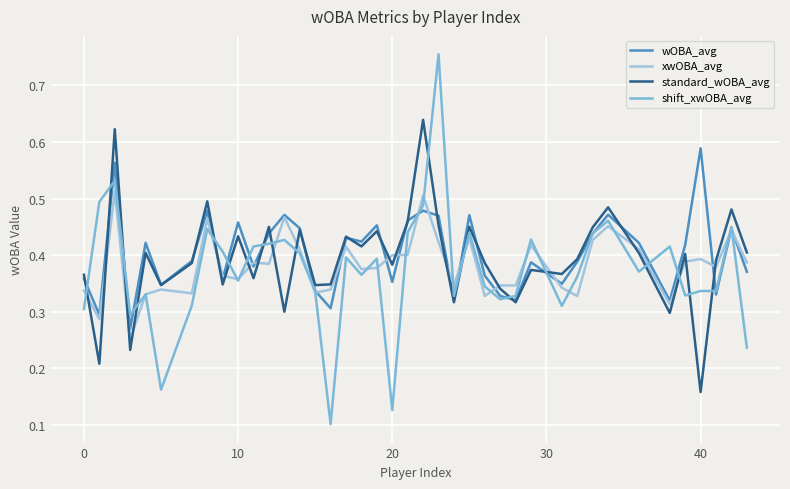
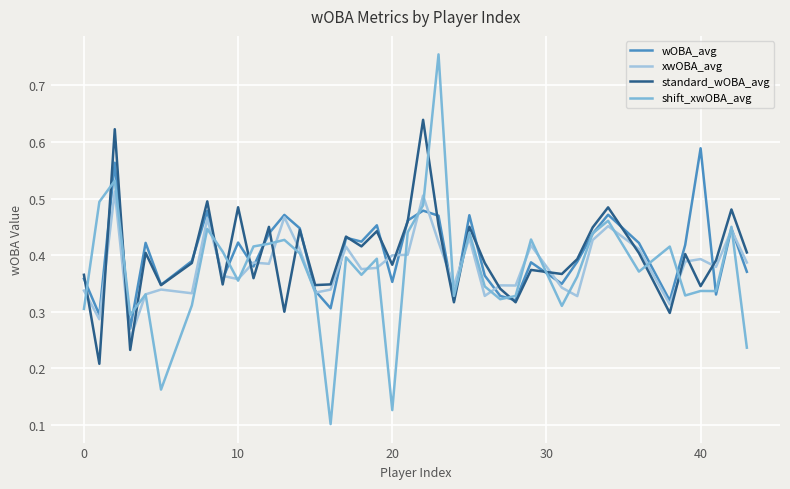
  {
    "wOBA_avg": {
      "0": 0.36,
-     "10": 0.46,
+     "10": 0.42,
      "20": 0.35,
      "40": 0.59
    },
    "standard_wOBA_avg": {
      "0": 0.37,
-     "10": 0.43,
+     "10": 0.48,
      "20": 0.38,
-     "40": 0.16
+     "40": 0.35
    }
  }
